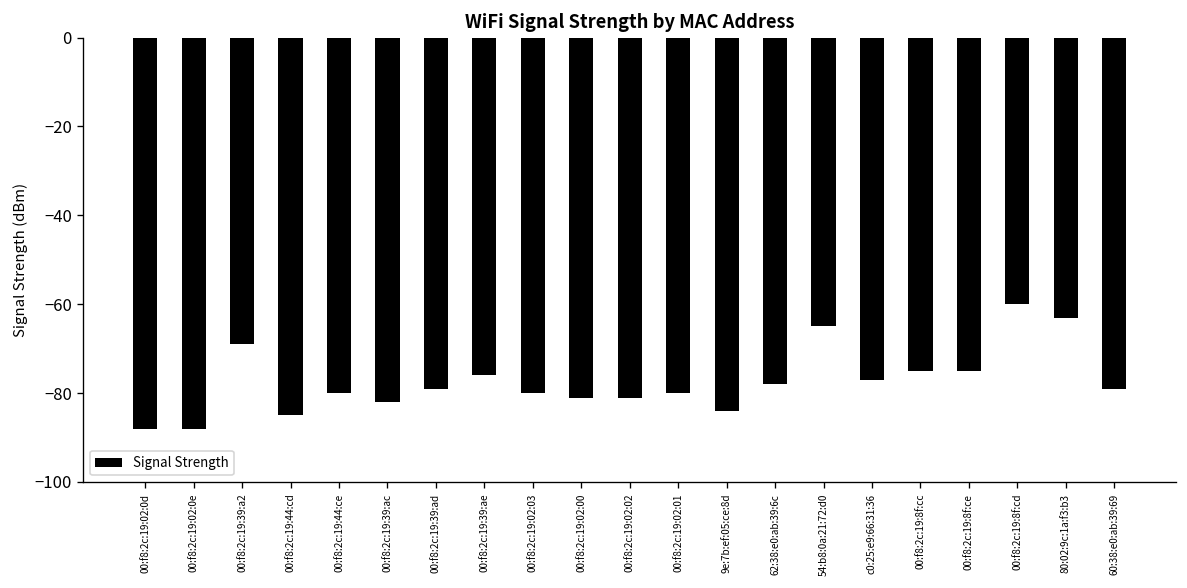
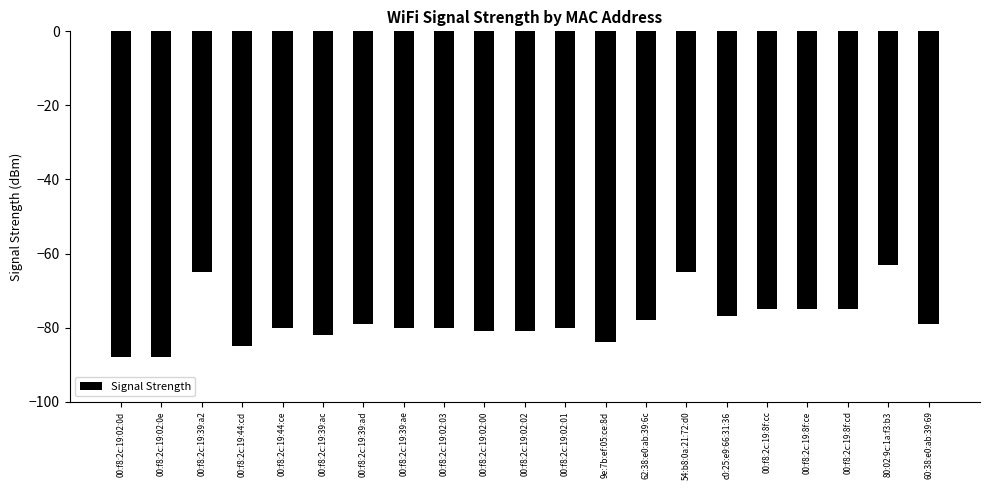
  {
    "00:f8:2c:19:02:0d": -88,
    "00:f8:2c:19:02:0e": -88,
-   "00:f8:2c:19:39:a2": -69,
+   "00:f8:2c:19:39:a2": -65,
    "00:f8:2c:19:44:cd": -85,
    "00:f8:2c:19:44:ce": -80,
    "00:f8:2c:19:39:ac": -82,
    "00:f8:2c:19:39:ad": -79,
-   "00:f8:2c:19:39:ae": -76,
+   "00:f8:2c:19:39:ae": -80,
    "00:f8:2c:19:02:03": -80,
    "00:f8:2c:19:02:00": -81,
    "00:f8:2c:19:02:02": -81,
    "00:f8:2c:19:02:01": -80,
    "9e:7b:ef:05:ce:8d": -84,
    "62:38:e0:ab:39:6c": -78,
    "54:b8:0a:21:72:d0": -65,
    "c0:25:e9:66:31:36": -77,
    "00:f8:2c:19:8f:cc": -75,
    "00:f8:2c:19:8f:ce": -75,
-   "00:f8:2c:19:8f:cd": -60,
+   "00:f8:2c:19:8f:cd": -75,
    "80:02:9c:1a:f3:b3": -63,
    "60:38:e0:ab:39:69": -79
  }
